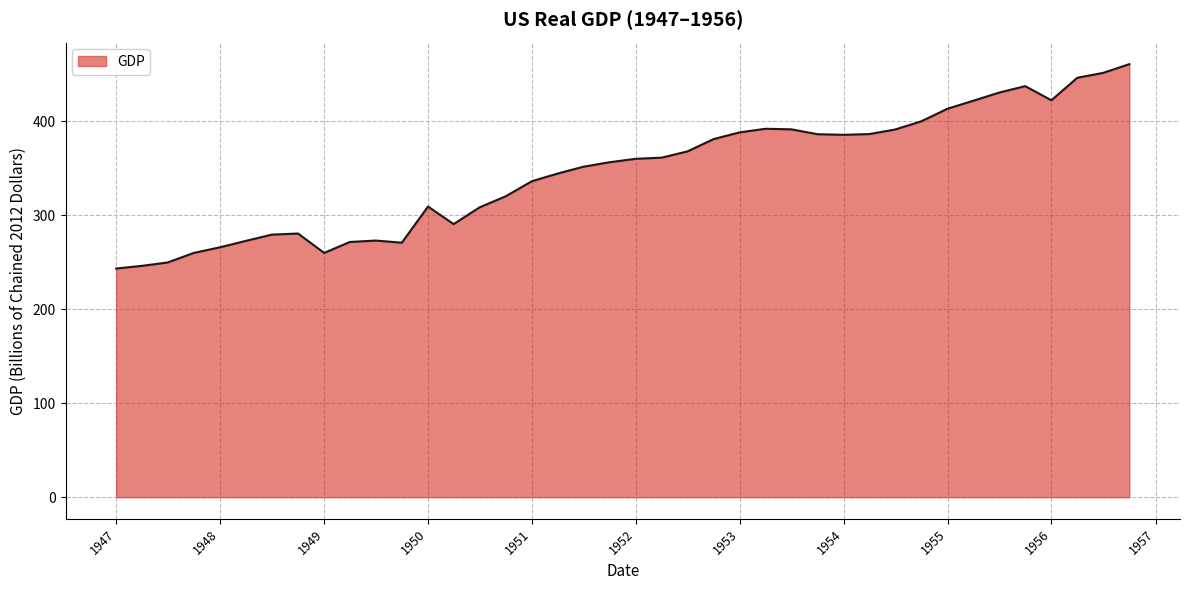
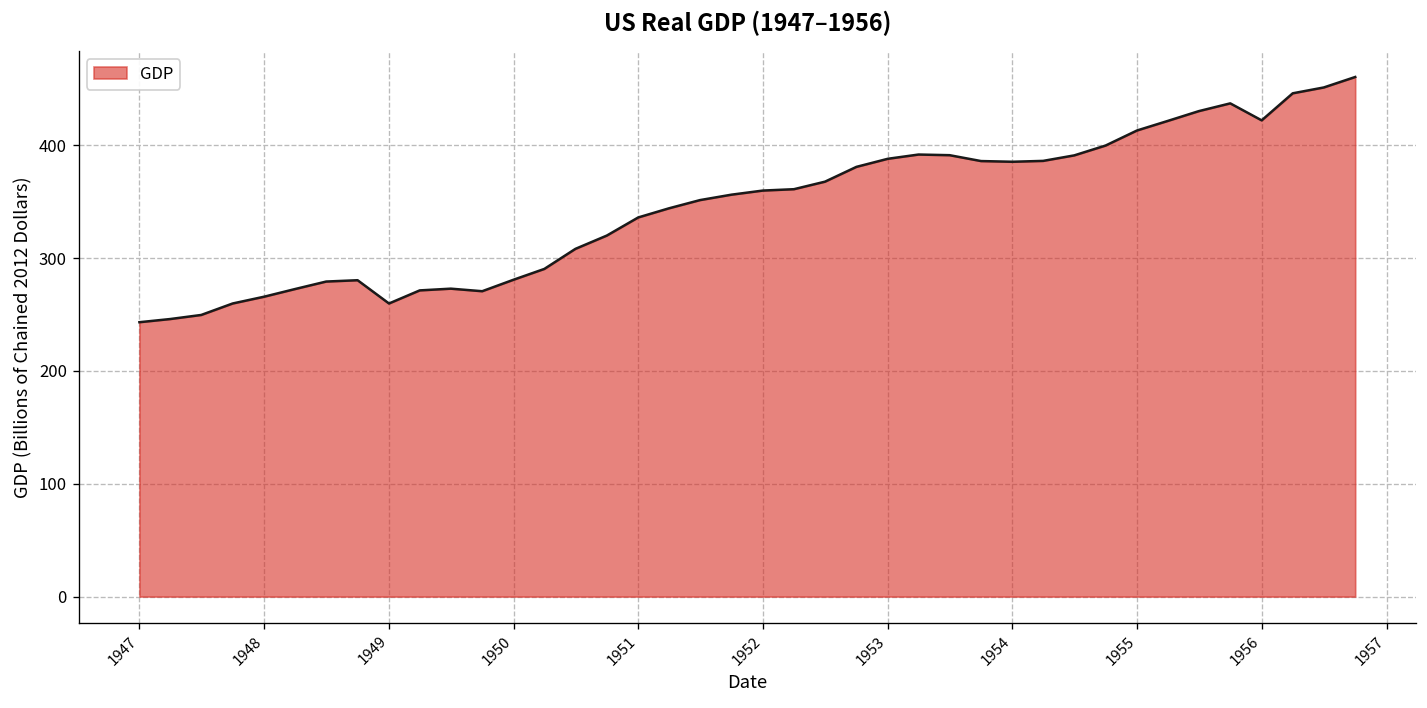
  {
    "1947": 240,
    "1948": 270,
    "1949": 260,
-   "1950": 310,
+   "1950": 280,
    "1951": 340,
    "1952": 360,
    "1953": 390,
    "1954": 390,
    "1955": 410,
    "1956": 420
  }
